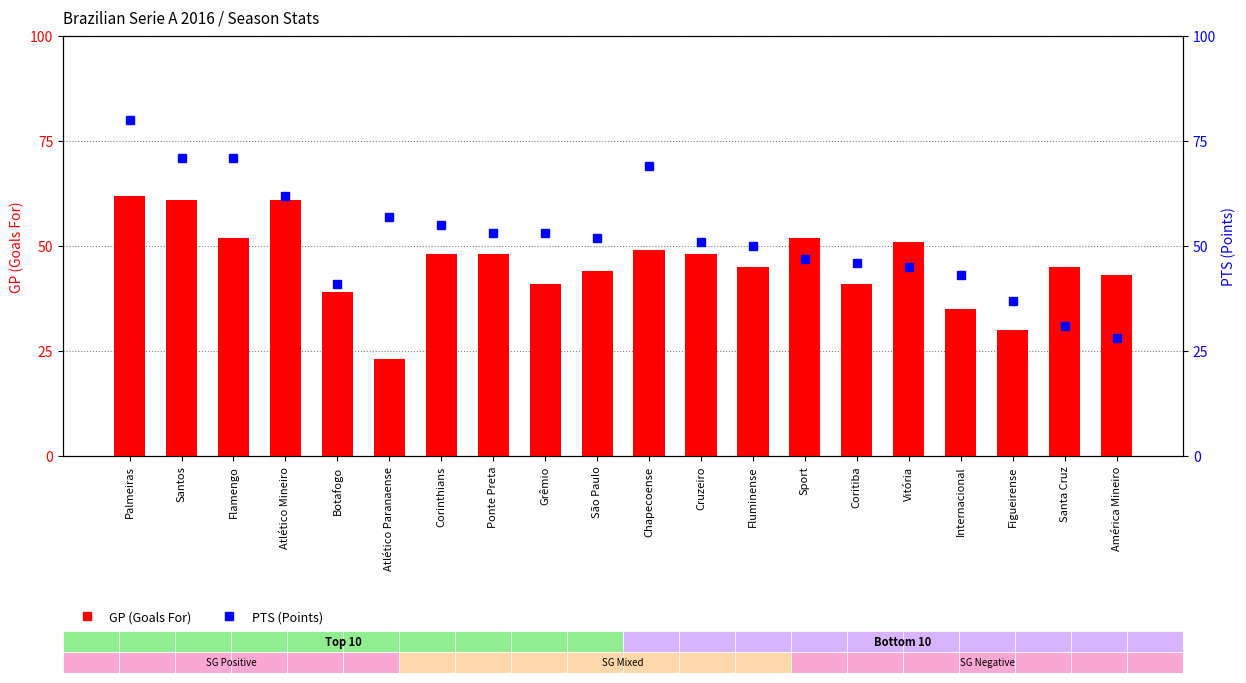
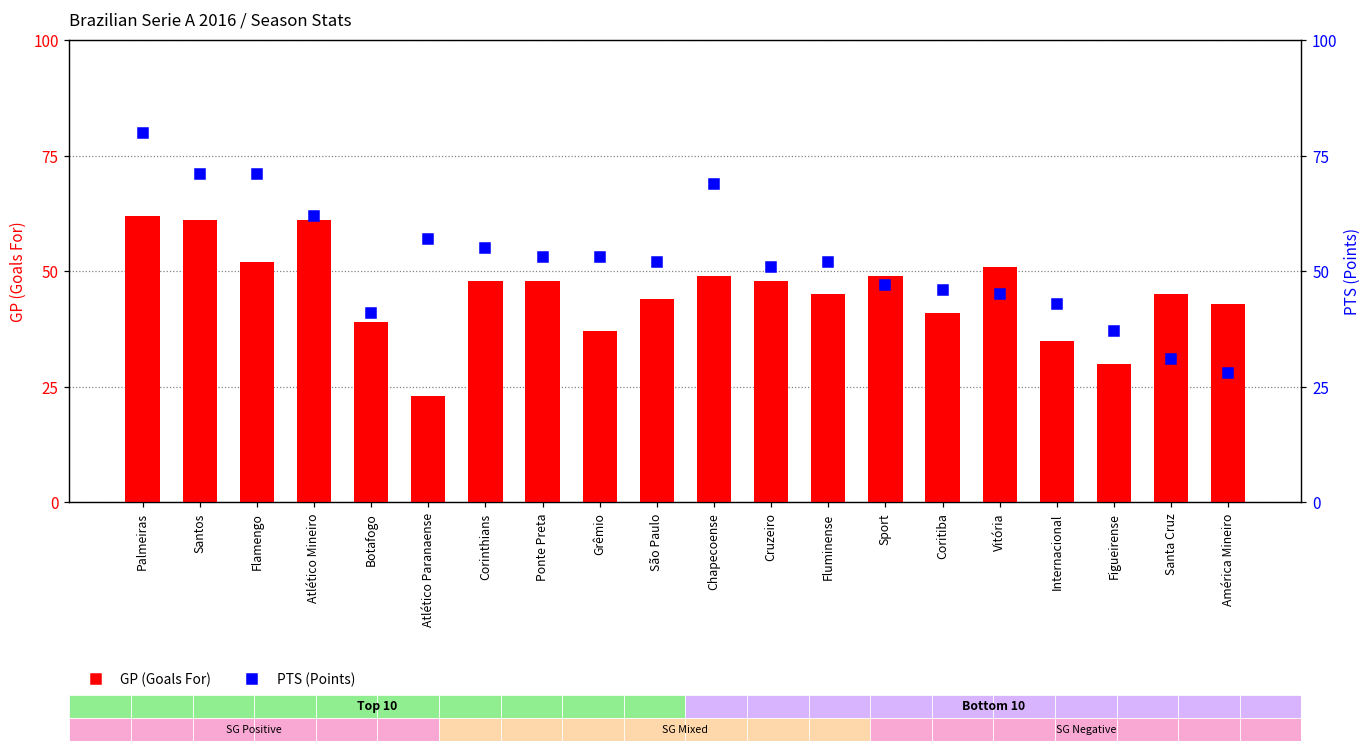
  {
    "GP (Goals For)": {
      "Palmeiras": 62,
      "Santos": 61,
      "Flamengo": 52,
      "Atlético Mineiro": 61,
      "Botafogo": 39,
      "Atlético Paranaense": 23,
      "Corinthians": 48,
      "Ponte Preta": 48,
-     "Grêmio": 41,
+     "Grêmio": 37,
      "São Paulo": 44,
      "Chapecoense": 49,
      "Cruzeiro": 48,
      "Fluminense": 45,
-     "Sport": 52,
+     "Sport": 49,
      "Coritiba": 41,
      "Vitória": 51,
      "Internacional": 35,
      "Figueirense": 30,
      "Santa Cruz": 45,
      "América Mineiro": 43
    },
    "PTS (Points)": {
      "Palmeiras": 80,
      "Santos": 71,
      "Flamengo": 71,
      "Atlético Mineiro": 62,
      "Botafogo": 41,
      "Atlético Paranaense": 57,
      "Corinthians": 55,
      "Ponte Preta": 53,
      "Grêmio": 53,
      "São Paulo": 52,
      "Chapecoense": 69,
      "Cruzeiro": 51,
-     "Fluminense": 50,
+     "Fluminense": 52,
      "Sport": 47,
      "Coritiba": 46,
      "Vitória": 45,
      "Internacional": 43,
      "Figueirense": 37,
      "Santa Cruz": 31,
      "América Mineiro": 28
    }
  }
